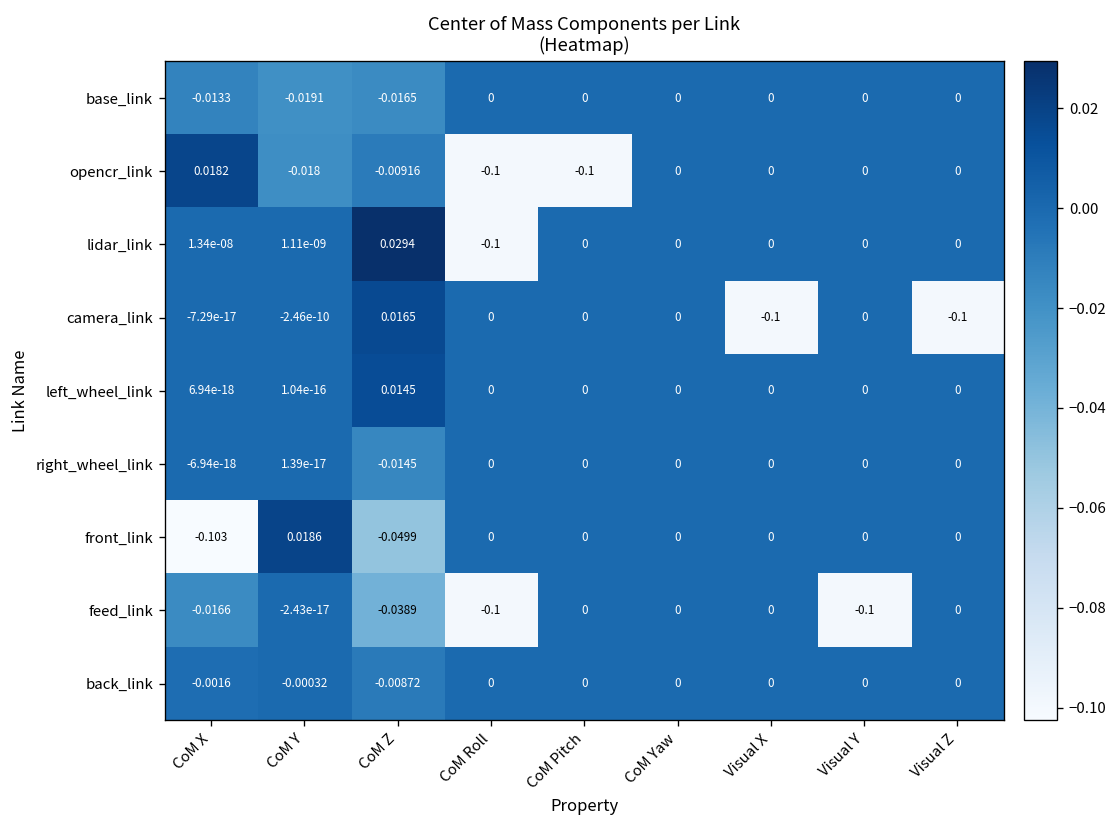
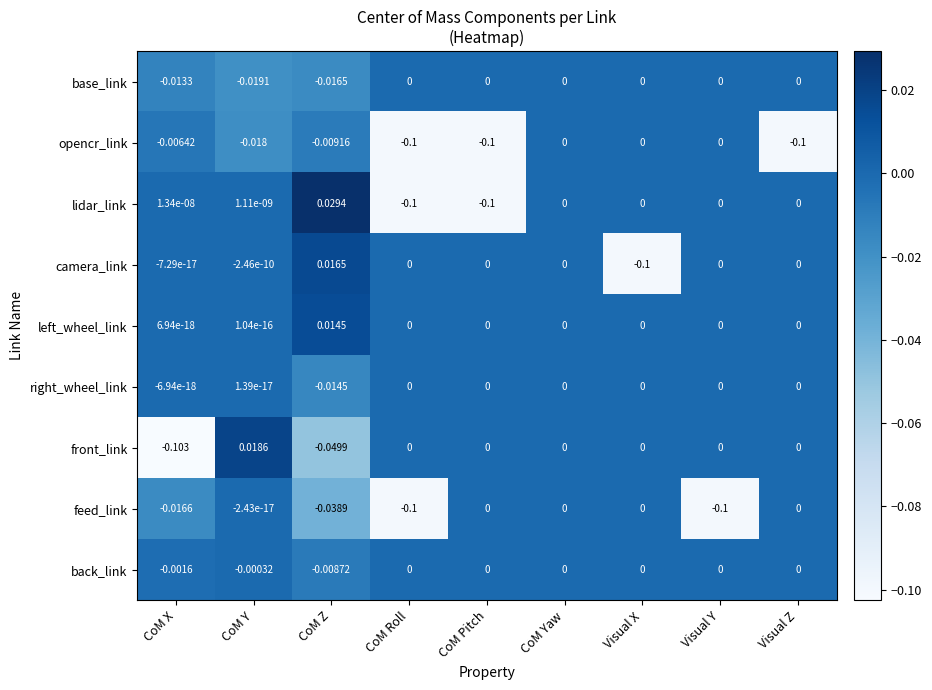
  {
    "base_link": {
      "CoM X": "-0.0133",
      "CoM Y": "-0.0191",
      "CoM Z": "-0.0165",
      "CoM Roll": "0",
      "CoM Pitch": "0",
      "CoM Yaw": "0",
      "Visual X": "0",
      "Visual Y": "0",
      "Visual Z": "0"
    },
    "opencr_link": {
-     "CoM X": "0.0182",
+     "CoM X": "-0.00642",
      "CoM Y": "-0.018",
      "CoM Z": "-0.00916",
      "CoM Roll": "-0.1",
      "CoM Pitch": "-0.1",
      "CoM Yaw": "0",
      "Visual X": "0",
      "Visual Y": "0",
-     "Visual Z": "0"
+     "Visual Z": "-0.1"
    },
    "lidar_link": {
      "CoM X": "1.34e-08",
      "CoM Y": "1.11e-09",
      "CoM Z": "0.0294",
      "CoM Roll": "-0.1",
-     "CoM Pitch": "0",
+     "CoM Pitch": "-0.1",
      "CoM Yaw": "0",
      "Visual X": "0",
      "Visual Y": "0",
      "Visual Z": "0"
    },
    "camera_link": {
      "CoM X": "-7.29e-17",
      "CoM Y": "-2.46e-10",
      "CoM Z": "0.0165",
      "CoM Roll": "0",
      "CoM Pitch": "0",
      "CoM Yaw": "0",
      "Visual X": "-0.1",
      "Visual Y": "0",
-     "Visual Z": "-0.1"
+     "Visual Z": "0"
    },
    "left_wheel_link": {
      "CoM X": "6.94e-18",
      "CoM Y": "1.04e-16",
      "CoM Z": "0.0145",
      "CoM Roll": "0",
      "CoM Pitch": "0",
      "CoM Yaw": "0",
      "Visual X": "0",
      "Visual Y": "0",
      "Visual Z": "0"
    },
    "right_wheel_link": {
      "CoM X": "-6.94e-18",
      "CoM Y": "1.39e-17",
      "CoM Z": "-0.0145",
      "CoM Roll": "0",
      "CoM Pitch": "0",
      "CoM Yaw": "0",
      "Visual X": "0",
      "Visual Y": "0",
      "Visual Z": "0"
    },
    "front_link": {
      "CoM X": "-0.103",
      "CoM Y": "0.0186",
      "CoM Z": "-0.0499",
      "CoM Roll": "0",
      "CoM Pitch": "0",
      "CoM Yaw": "0",
      "Visual X": "0",
      "Visual Y": "0",
      "Visual Z": "0"
    },
    "feed_link": {
      "CoM X": "-0.0166",
      "CoM Y": "-2.43e-17",
      "CoM Z": "-0.0389",
      "CoM Roll": "-0.1",
      "CoM Pitch": "0",
      "CoM Yaw": "0",
      "Visual X": "0",
      "Visual Y": "-0.1",
      "Visual Z": "0"
    },
    "back_link": {
      "CoM X": "-0.0016",
      "CoM Y": "-0.00032",
      "CoM Z": "-0.00872",
      "CoM Roll": "0",
      "CoM Pitch": "0",
      "CoM Yaw": "0",
      "Visual X": "0",
      "Visual Y": "0",
      "Visual Z": "0"
    }
  }
